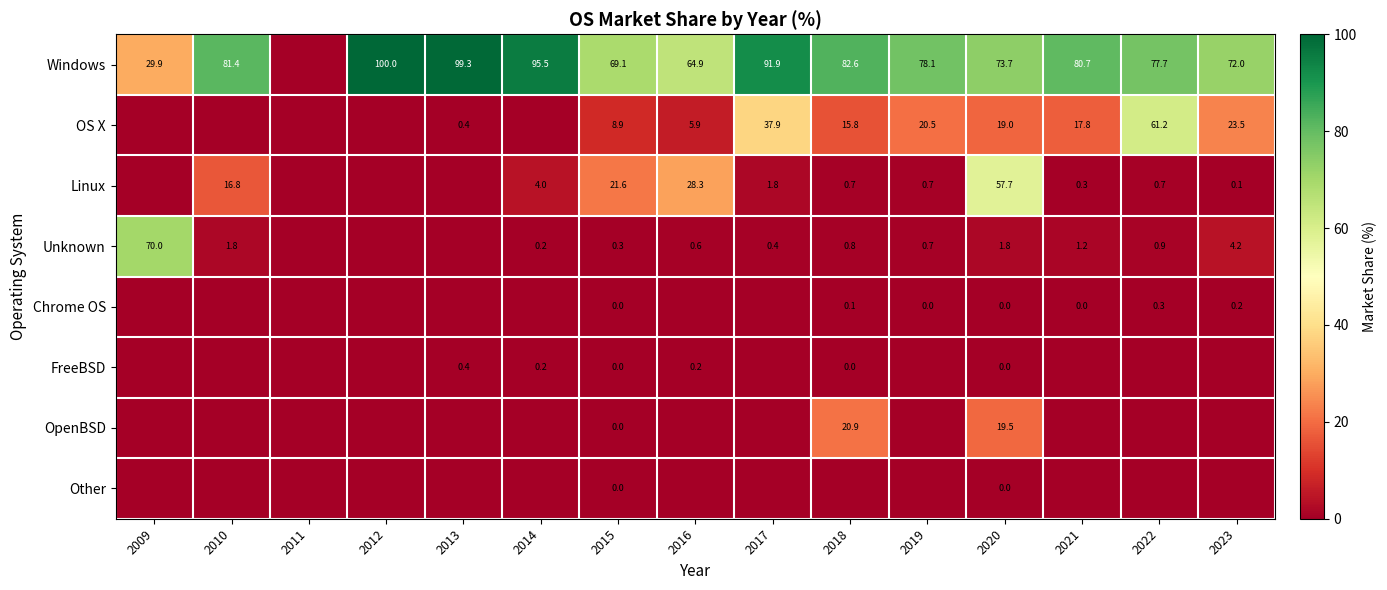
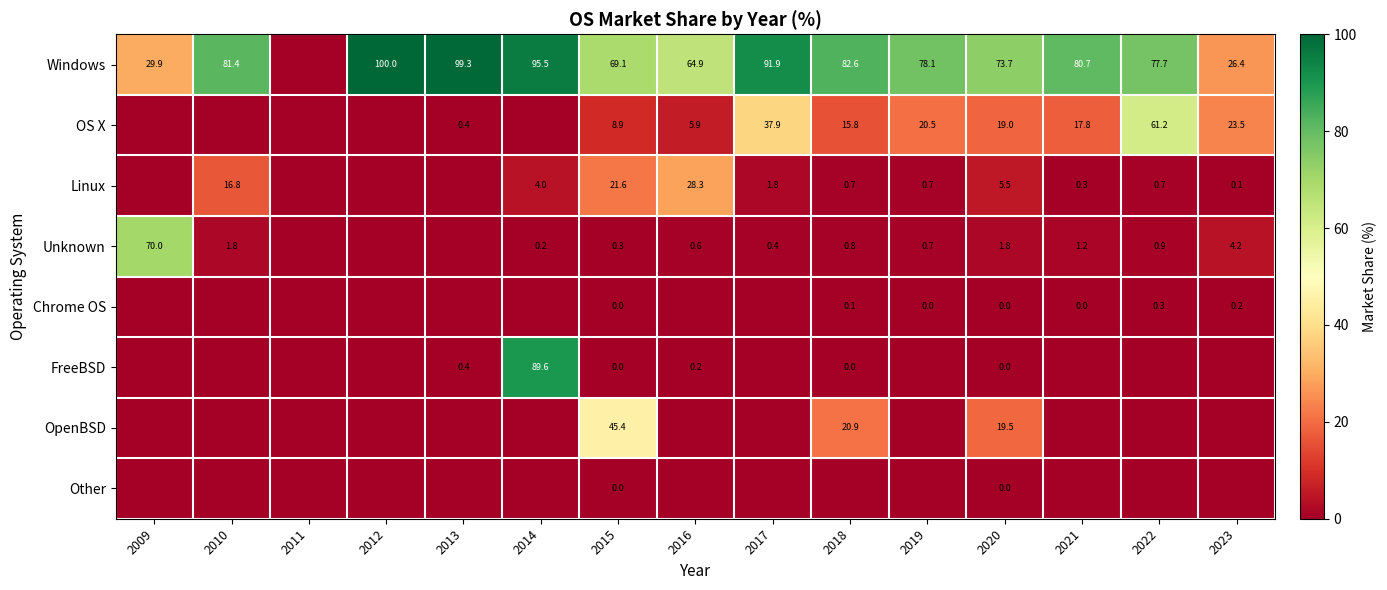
  {
    "Windows": {
      "2009": 29.9,
      "2010": 81.4,
      "2012": 100.0,
      "2013": 99.3,
      "2014": 95.5,
      "2015": 69.1,
      "2016": 64.9,
      "2017": 91.9,
      "2018": 82.6,
      "2019": 78.1,
      "2020": 73.7,
      "2021": 80.7,
      "2022": 77.7,
-     "2023": 72.0
+     "2023": 26.4
    },
    "OS X": {
      "2013": 0.4,
      "2015": 8.9,
      "2016": 5.9,
      "2017": 37.9,
      "2018": 15.8,
      "2019": 20.5,
      "2020": 19.0,
      "2021": 17.8,
      "2022": 61.2,
      "2023": 23.5
    },
    "Linux": {
      "2010": 16.8,
      "2014": 4.0,
      "2015": 21.6,
      "2016": 28.3,
      "2017": 1.8,
      "2018": 0.7,
      "2019": 0.7,
-     "2020": 57.7,
+     "2020": 5.5,
      "2021": 0.3,
      "2022": 0.7,
      "2023": 0.1
    },
    "Unknown": {
      "2009": 70.0,
      "2010": 1.8,
      "2014": 0.2,
      "2015": 0.3,
      "2016": 0.6,
      "2017": 0.4,
      "2018": 0.8,
      "2019": 0.7,
      "2020": 1.8,
      "2021": 1.2,
      "2022": 0.9,
      "2023": 4.2
    },
    "Chrome OS": {
      "2015": 0.0,
      "2018": 0.1,
      "2019": 0.0,
      "2020": 0.0,
      "2021": 0.0,
      "2022": 0.3,
      "2023": 0.2
    },
    "FreeBSD": {
      "2013": 0.4,
-     "2014": 0.2,
+     "2014": 89.6,
      "2015": 0.0,
      "2016": 0.2,
      "2018": 0.0,
      "2020": 0.0
    },
    "OpenBSD": {
-     "2015": 0.0,
+     "2015": 45.4,
      "2018": 20.9,
      "2020": 19.5
    },
    "Other": {
      "2015": 0.0,
      "2020": 0.0
    }
  }
